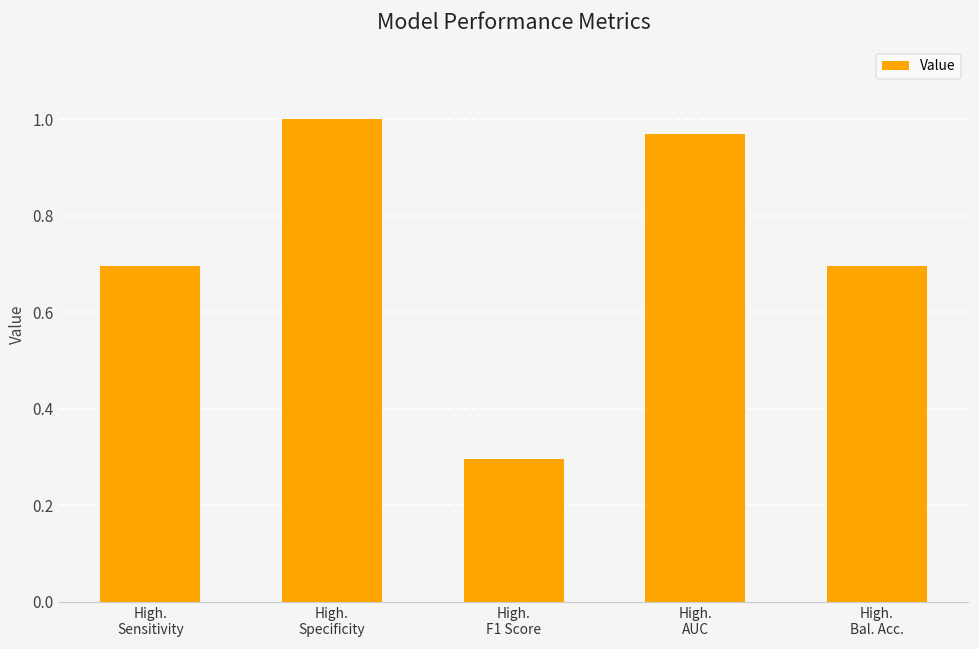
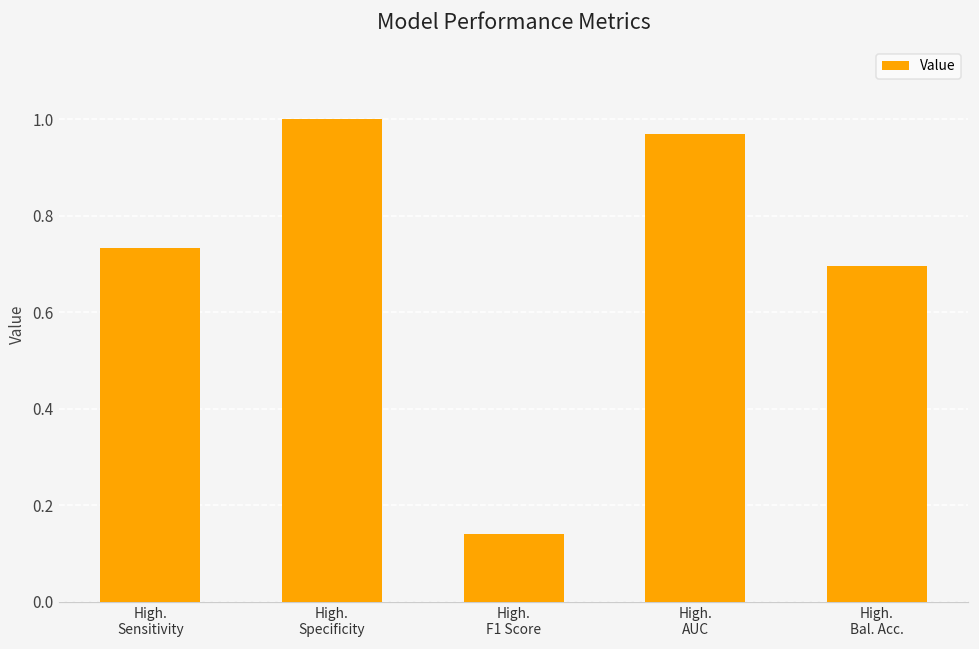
  {
-   "High. Sensitivity": 0.70,
+   "High. Sensitivity": 0.73,
    "High. Specificity": 1.00,
-   "High. F1 Score": 0.30,
+   "High. F1 Score": 0.14,
    "High. AUC": 0.97,
    "High. Bal. Acc.": 0.70
  }
